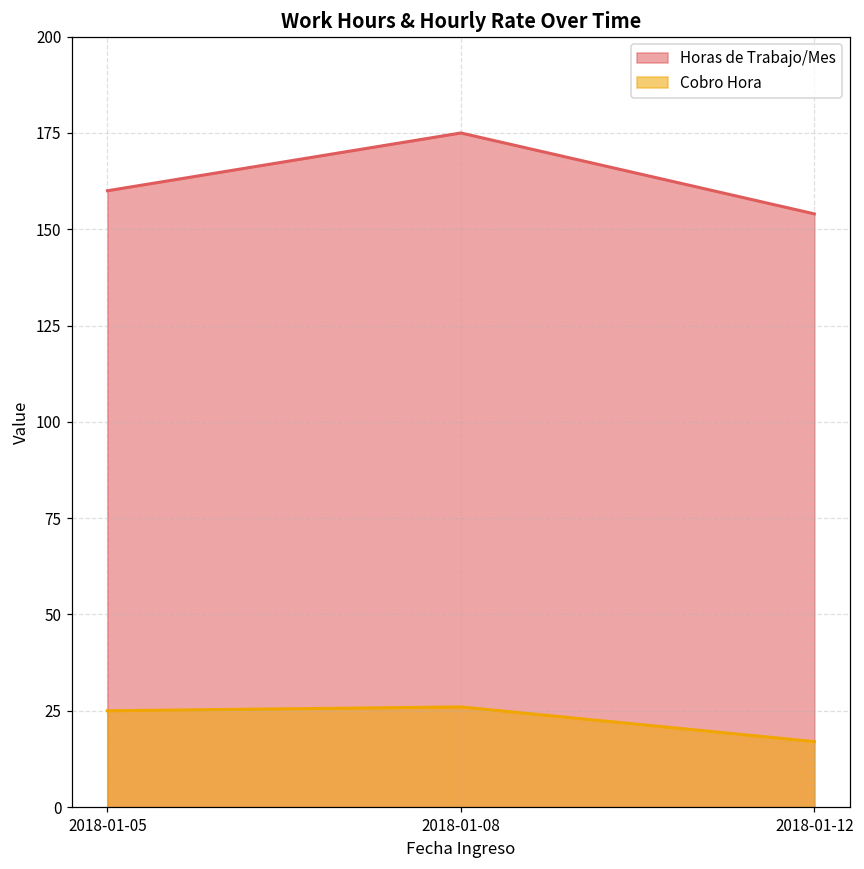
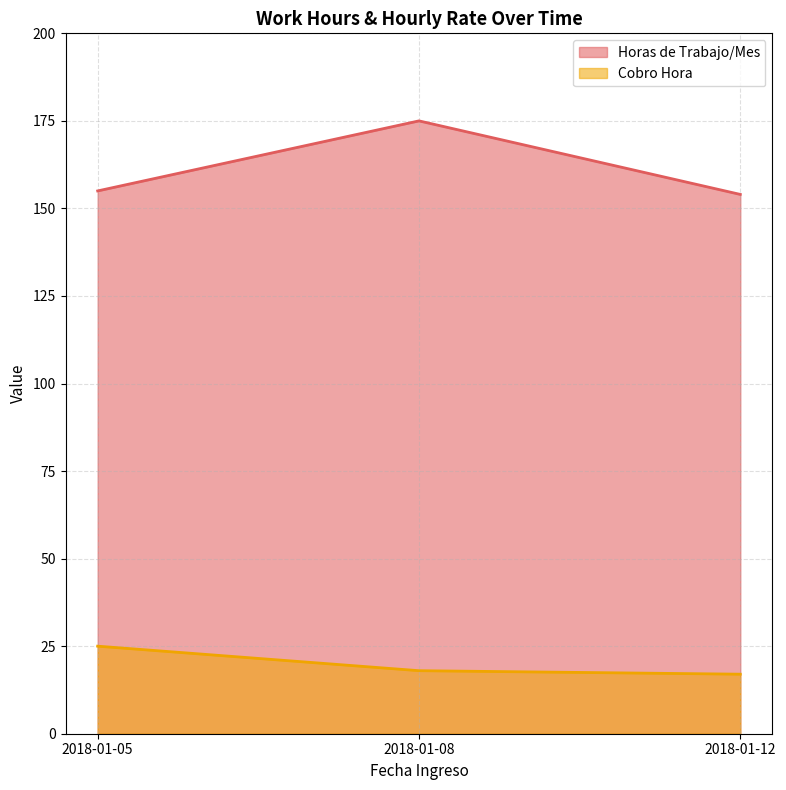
  {
    "Horas de Trabajo/Mes": {
-     "2018-01-05": 160,
+     "2018-01-05": 155,
      "2018-01-08": 175,
      "2018-01-12": 154
    },
    "Cobro Hora": {
      "2018-01-05": 25,
-     "2018-01-08": 26,
+     "2018-01-08": 18,
      "2018-01-12": 17
    }
  }
